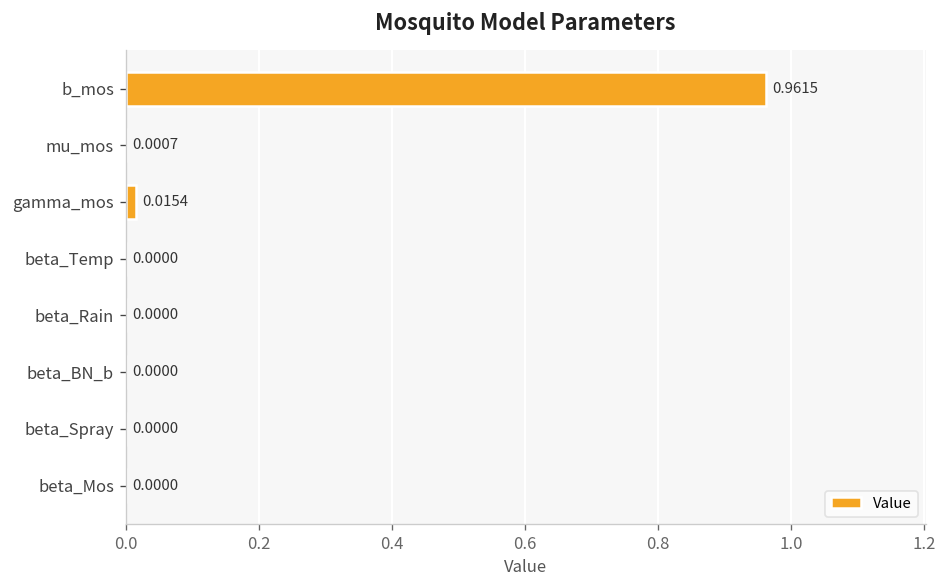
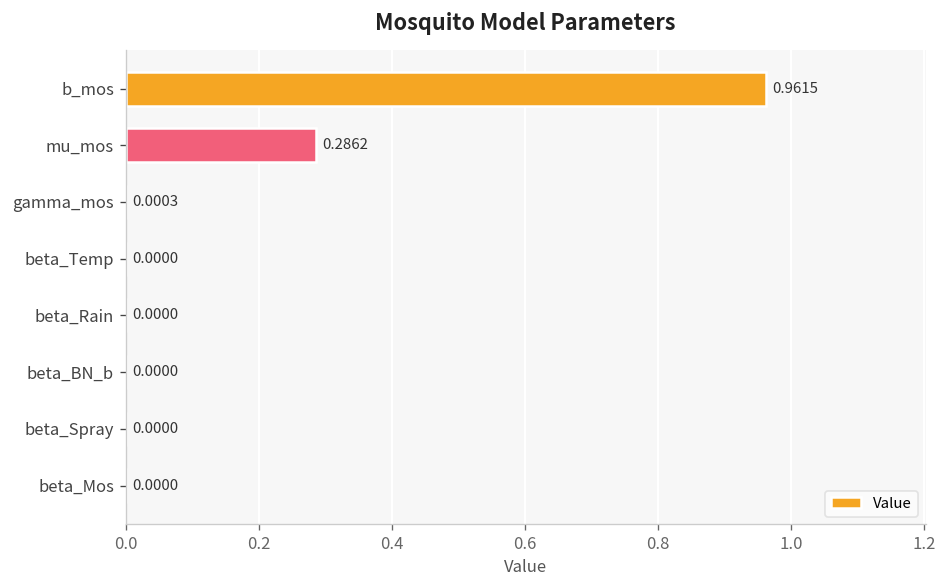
  {
    "b_mos": 0.9615,
-   "mu_mos": 0.0007,
-   "gamma_mos": 0.0154,
+   "mu_mos": 0.2862,
+   "gamma_mos": 0.0003,
    "beta_Temp": 0.0000,
    "beta_Rain": 0.0000,
    "beta_BN_b": 0.0000,
    "beta_Spray": 0.0000,
    "beta_Mos": 0.0000
  }
